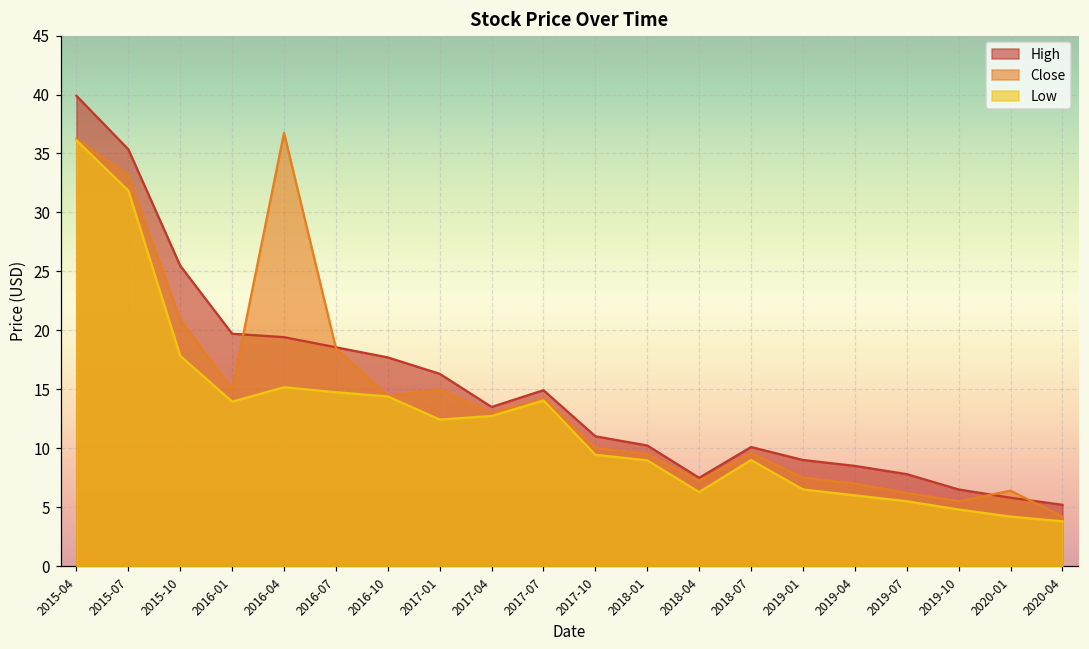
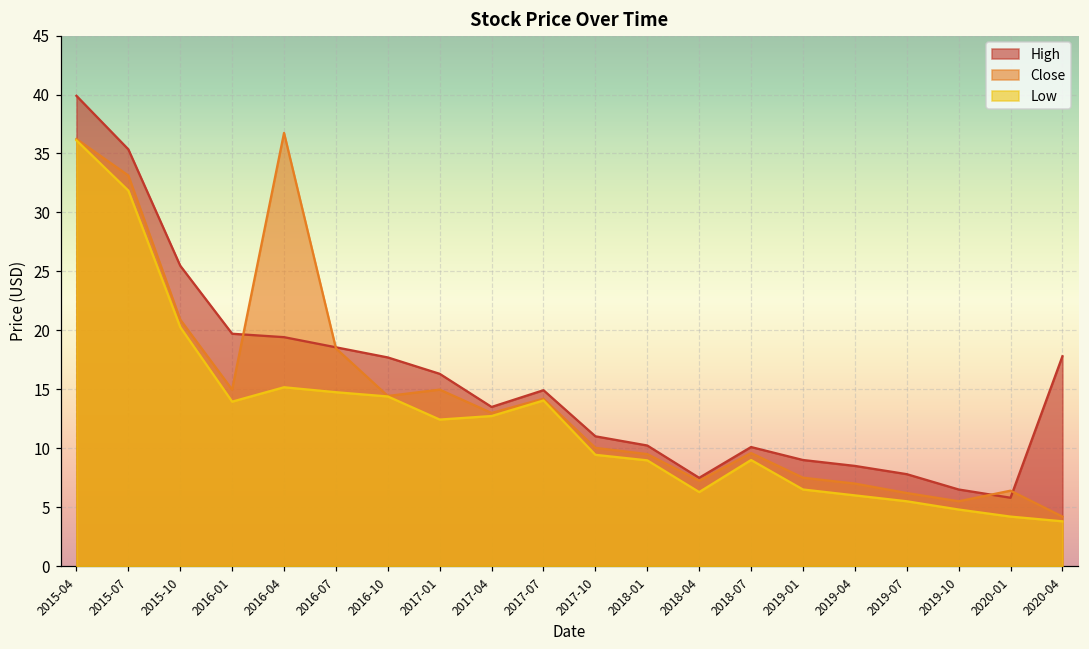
  {
    "High": {
      "2015-04": 39.9,
      "2015-07": 35.3,
      "2015-10": 25.5,
      "2016-01": 19.7,
      "2016-04": 19.4,
      "2016-10": 17.7,
      "2017-01": 16.3,
      "2017-04": 13.5,
      "2017-07": 14.9,
      "2017-10": 11.0,
      "2018-01": 10.2,
      "2018-04": 7.5,
      "2018-07": 10.1,
      "2019-01": 9.0,
      "2019-04": 8.5,
      "2019-07": 7.8,
      "2019-10": 6.5,
      "2020-01": 5.8,
-     "2020-04": 5.2
+     "2020-04": 17.8
    },
    "Close": {
      "2015-07": 33.1,
      "2015-10": 20.9,
      "2016-01": 15.0,
      "2016-04": 36.7,
      "2017-01": 15.0,
      "2017-04": 13.0,
      "2017-10": 10.0,
      "2018-01": 9.5,
      "2018-04": 7.2,
      "2018-07": 9.6,
      "2019-01": 7.5,
      "2019-04": 7.0,
      "2019-07": 6.2,
      "2019-10": 5.5,
      "2020-01": 6.4,
      "2020-04": 4.2
    },
    "Low": {
      "2015-07": 31.9,
-     "2015-10": 17.8,
+     "2015-10": 20.3,
      "2016-01": 14.0,
      "2016-04": 15.2,
      "2016-07": 14.8,
      "2017-01": 12.4,
      "2017-04": 12.7,
      "2017-10": 9.4,
      "2018-01": 9.0,
      "2018-04": 6.3,
      "2018-07": 9.0,
      "2019-01": 6.5,
      "2019-04": 6.0,
      "2019-07": 5.5,
      "2019-10": 4.8,
      "2020-01": 4.2,
      "2020-04": 3.8
    }
  }
